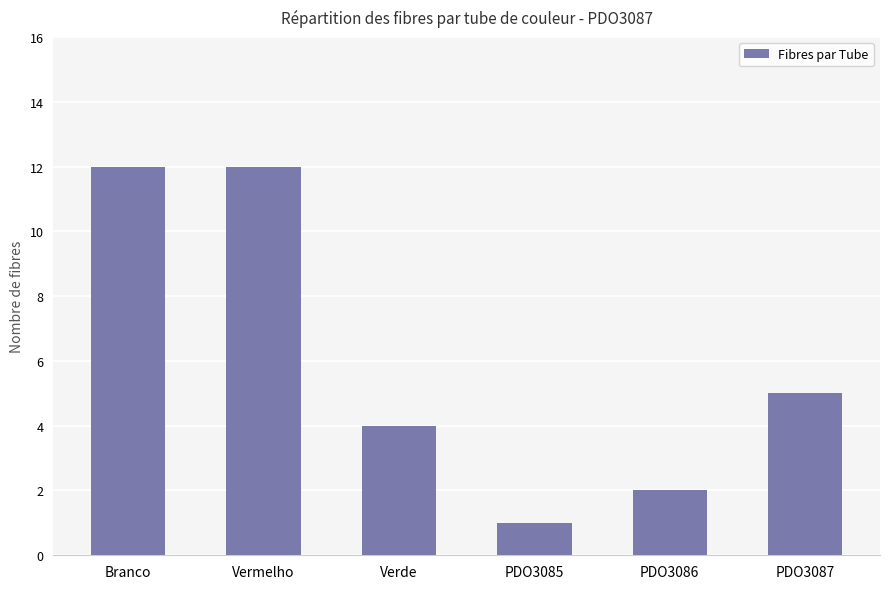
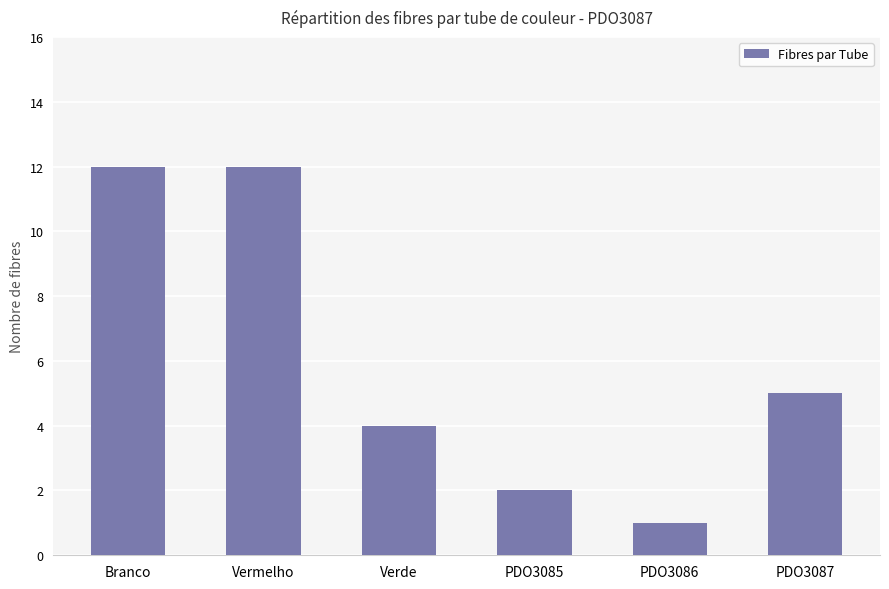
  {
    "Branco": 12,
    "Vermelho": 12,
    "Verde": 4,
-   "PDO3085": 1,
-   "PDO3086": 2,
+   "PDO3085": 2,
+   "PDO3086": 1,
    "PDO3087": 5
  }
